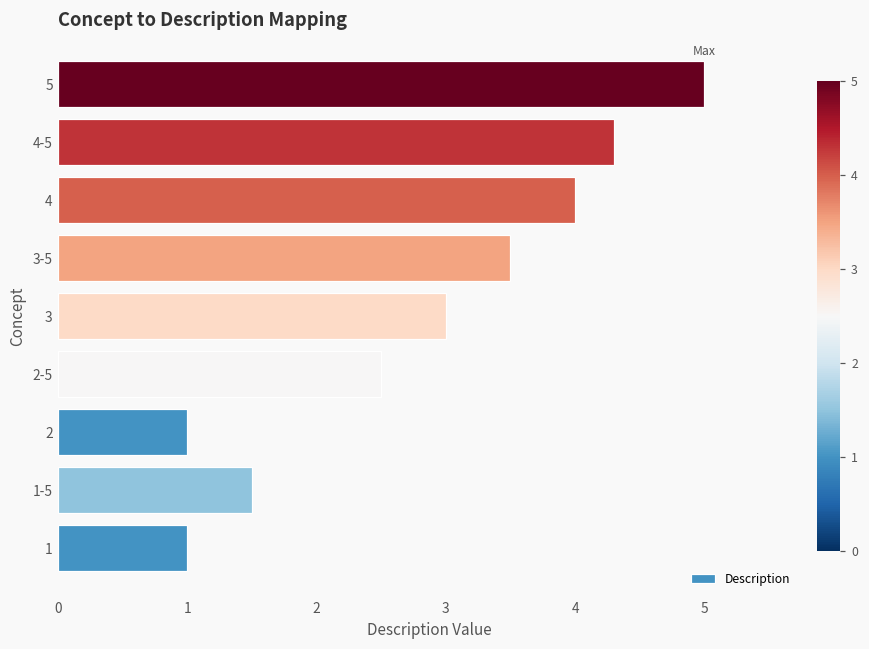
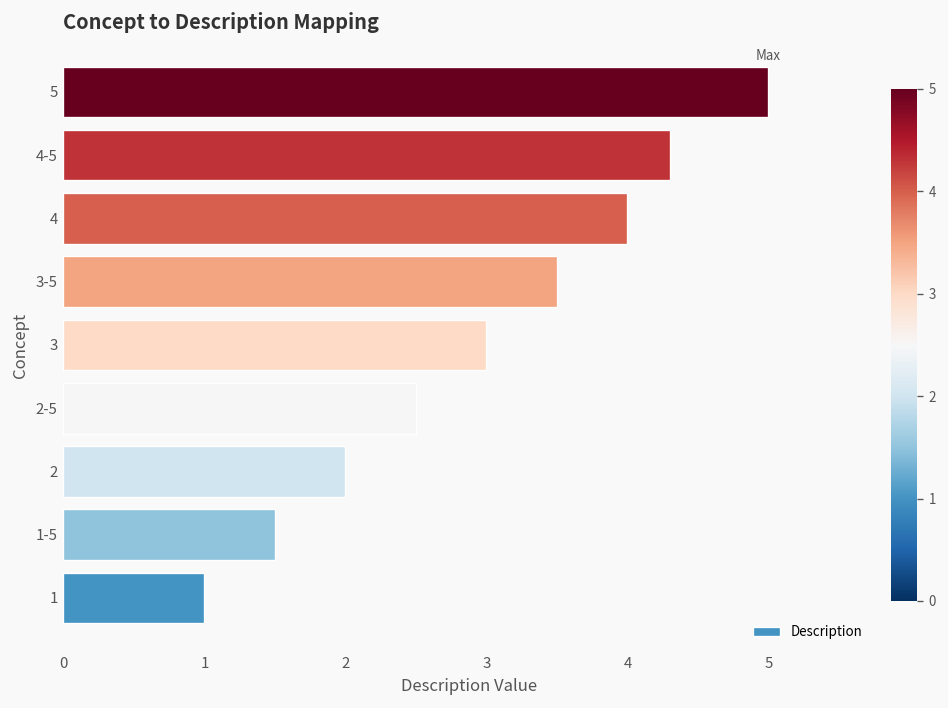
  {
    "5": 5,
    "4-5": 4.30,
    "4": 4,
    "3-5": 3.50,
    "3": 3,
    "2-5": 2.50,
-   "2": 1,
+   "2": 2,
    "1-5": 1.50,
    "1": 1
  }
